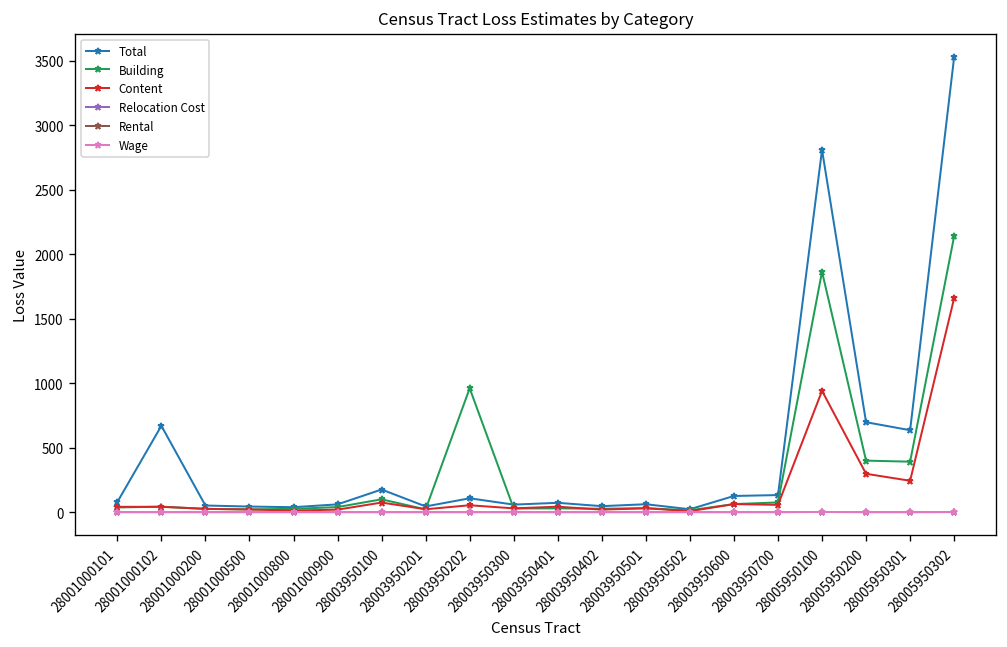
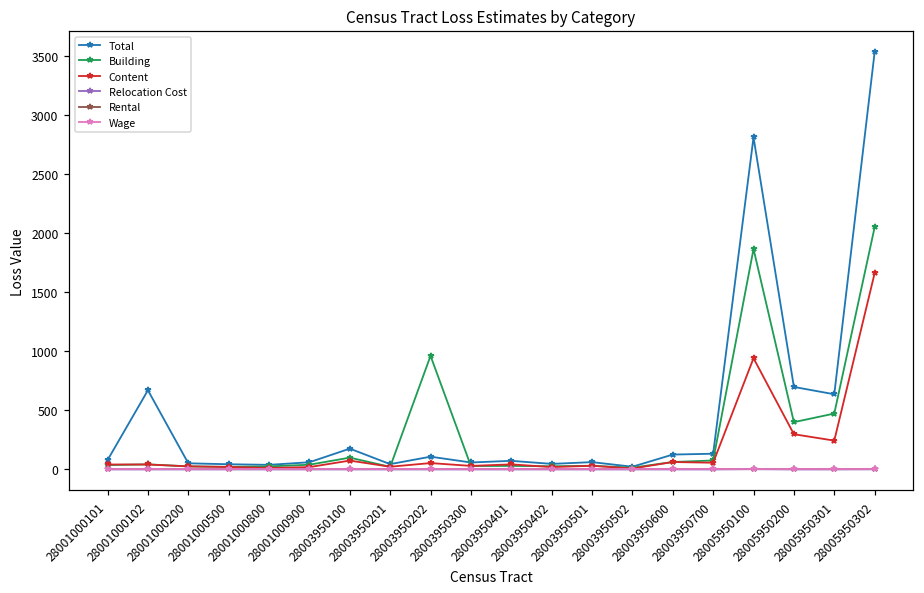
  {
    "Total": {
      "28001000101": 80,
      "28001000102": 670,
      "28001000200": 50,
      "28003950100": 180,
      "28003950202": 110,
      "28003950300": 60,
      "28003950401": 70,
      "28003950501": 60,
      "28003950600": 130,
      "28003950700": 130,
      "28005950100": 2810,
      "28005950200": 700,
      "28005950301": 640,
      "28005950302": 3530
    },
    "Building": {
      "28003950100": 100,
      "28003950202": 960,
      "28005950100": 1870,
      "28005950200": 400,
-     "28005950301": 390,
-     "28005950302": 2140
+     "28005950301": 470,
+     "28005950302": 2050
    },
    "Content": {
      "28003950100": 80,
      "28003950202": 50,
      "28005950100": 940,
      "28005950200": 300,
      "28005950301": 240,
      "28005950302": 1660
    },
    "Wage": {
      "28001000101": 0,
      "28001000102": 0,
      "28001000200": 0,
      "28003950100": 0,
      "28003950202": 0,
      "28003950300": 0,
      "28003950401": 0,
      "28003950501": 0,
      "28003950600": 0,
      "28003950700": 0,
      "28005950100": 0,
      "28005950200": 0,
      "28005950301": 0,
      "28005950302": 0
    }
  }
